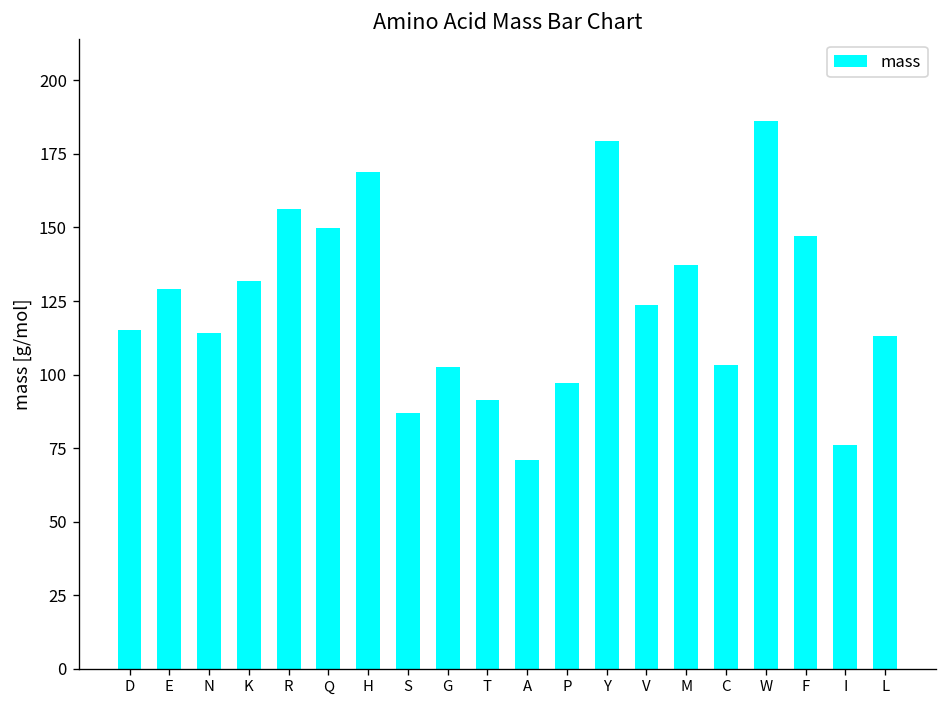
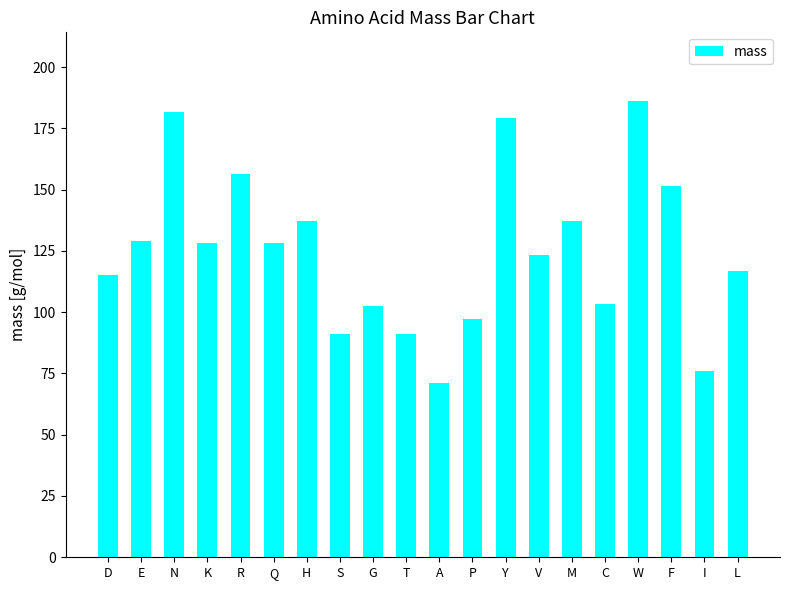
  {
    "D": 115,
    "E": 129,
-   "N": 114,
-   "K": 132,
+   "N": 182,
+   "K": 128,
    "R": 156,
-   "Q": 150,
-   "H": 169,
-   "S": 87,
+   "Q": 128,
+   "H": 137,
+   "S": 91,
    "G": 103,
    "T": 91,
    "A": 71,
    "P": 97,
    "Y": 179,
    "V": 124,
    "M": 137,
    "C": 103,
    "W": 186,
-   "F": 147,
+   "F": 152,
    "I": 76,
-   "L": 113
+   "L": 117
  }
